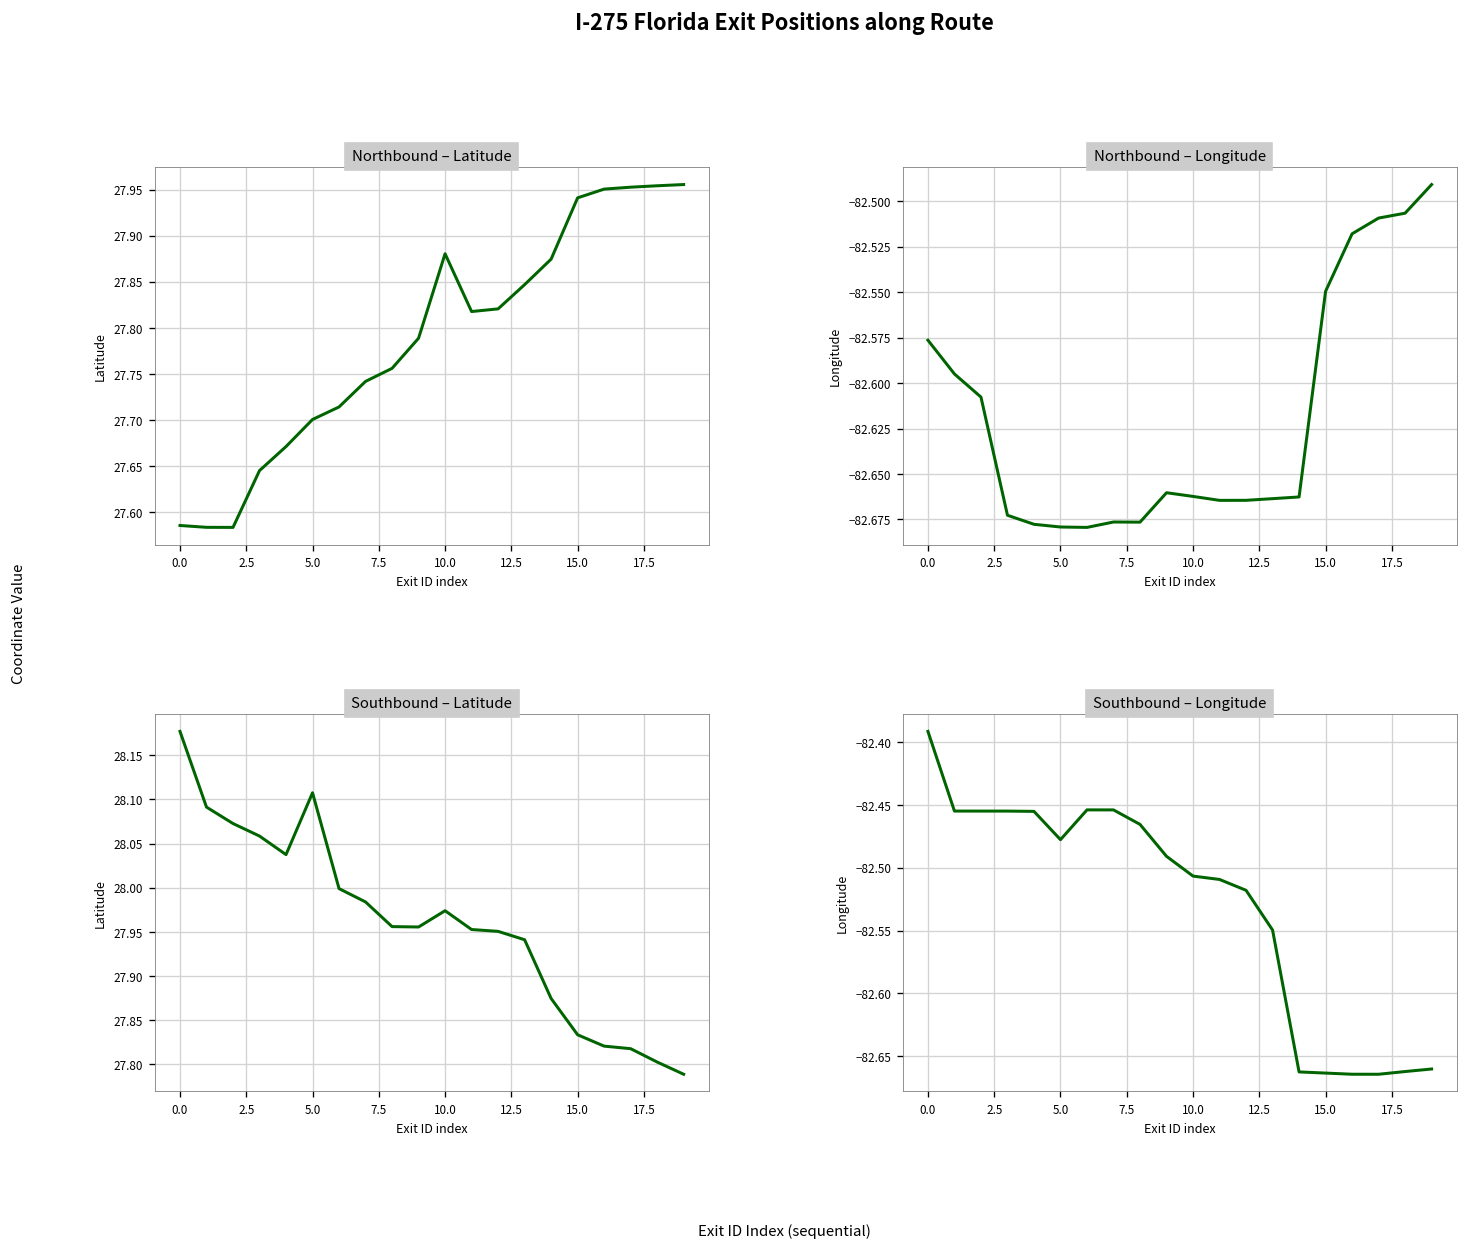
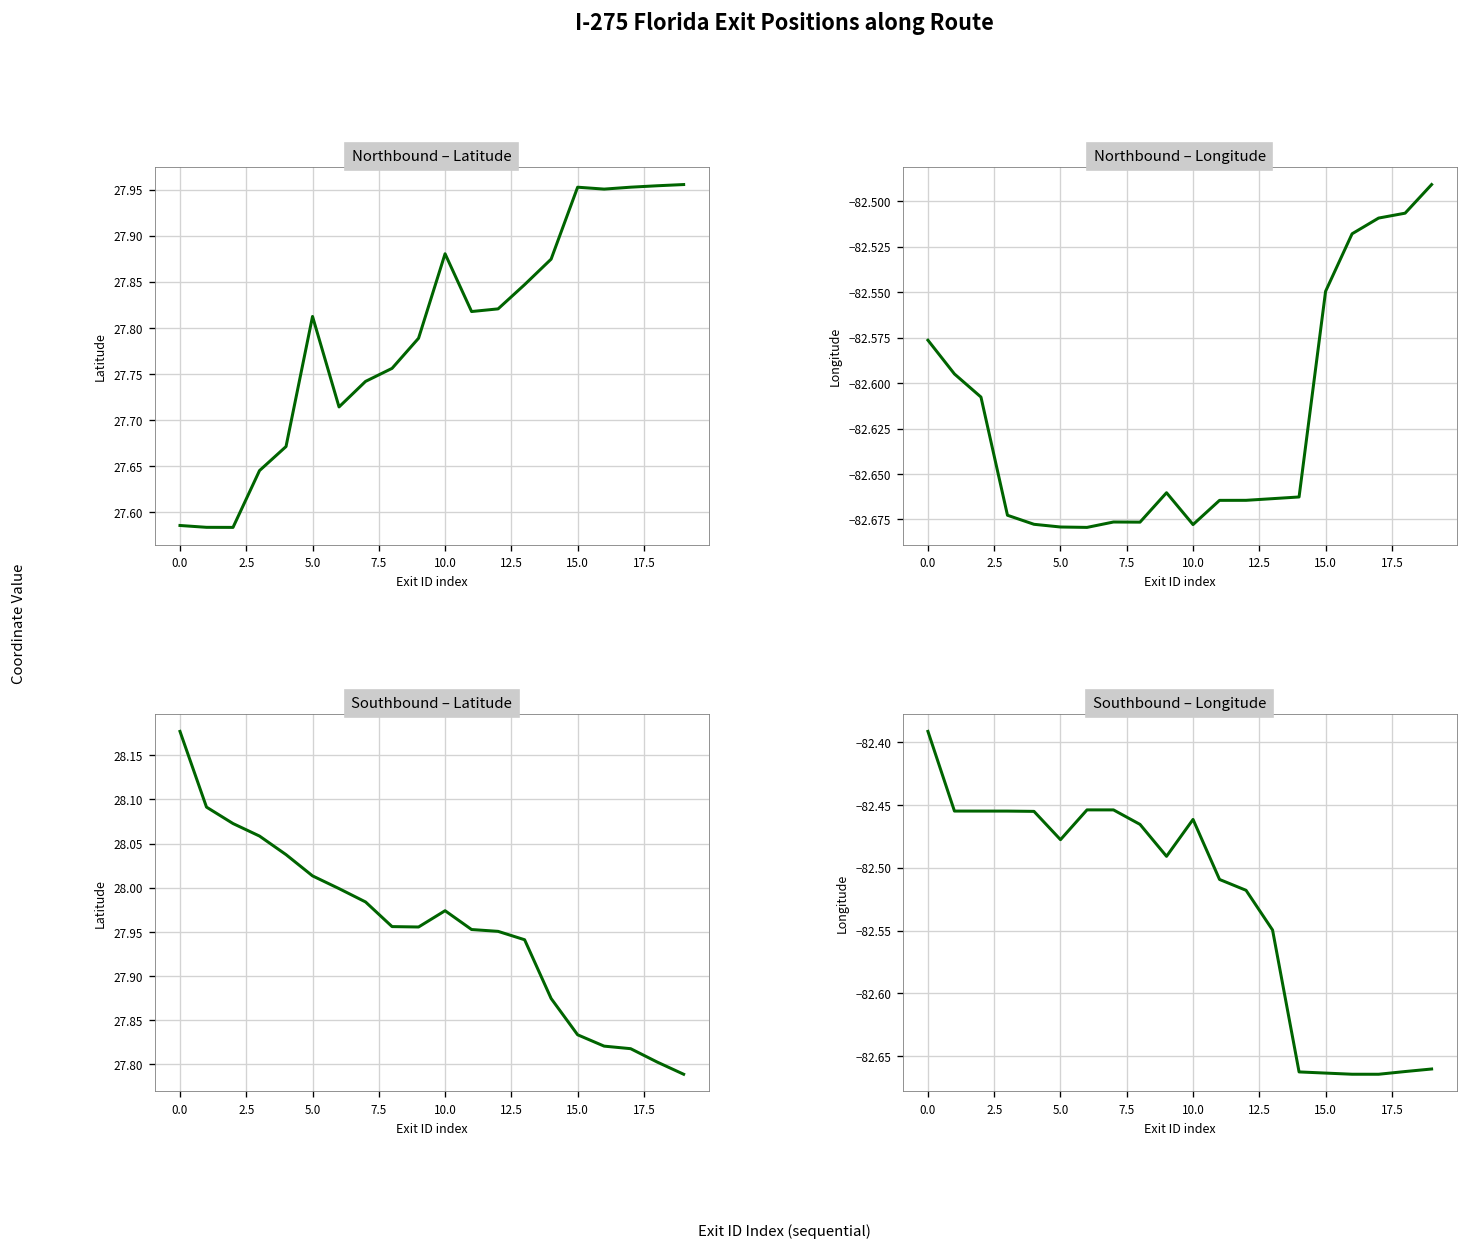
  {
    "Northbound – Latitude": {
      "0.0": 27.59,
-     "5.0": 27.70,
+     "5.0": 27.81,
      "10.0": 27.88,
-     "15.0": 27.94
+     "15.0": 27.95
    },
    "Northbound – Longitude": {
      "0.0": -82.576,
      "5.0": -82.679,
-     "10.0": -82.662,
+     "10.0": -82.678,
      "15.0": -82.550
    },
    "Southbound – Latitude": {
      "0.0": 28.18,
-     "5.0": 28.11,
+     "5.0": 28.01,
      "10.0": 27.97,
      "15.0": 27.83
    },
    "Southbound – Longitude": {
      "0.0": -82.391,
      "5.0": -82.478,
-     "10.0": -82.507,
+     "10.0": -82.461,
      "15.0": -82.664
    }
  }
